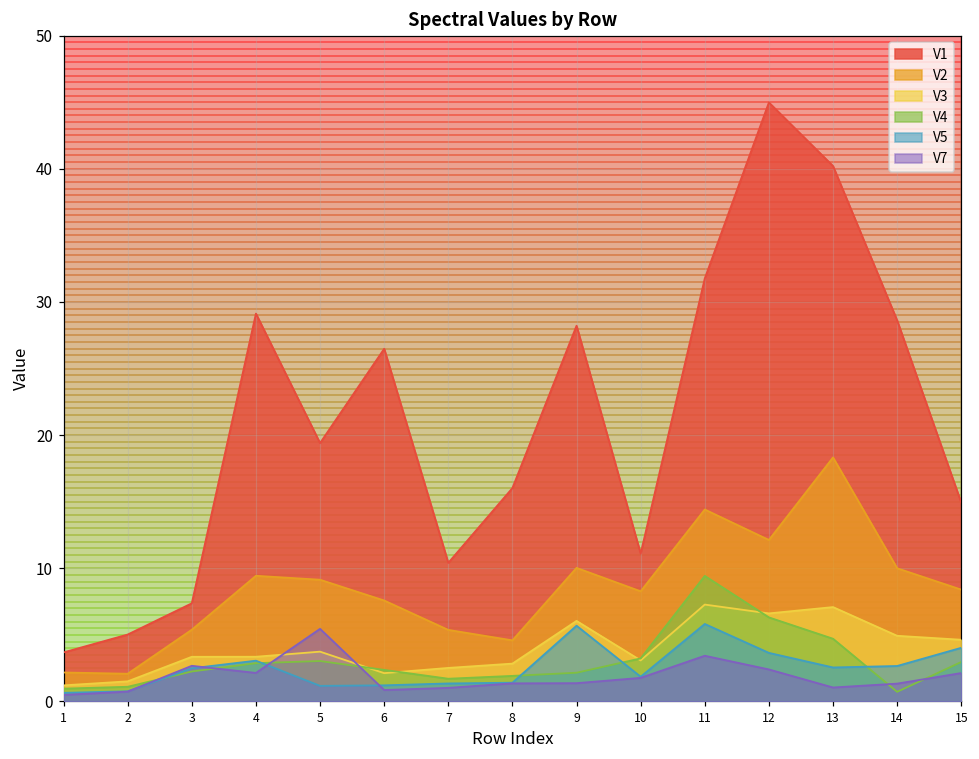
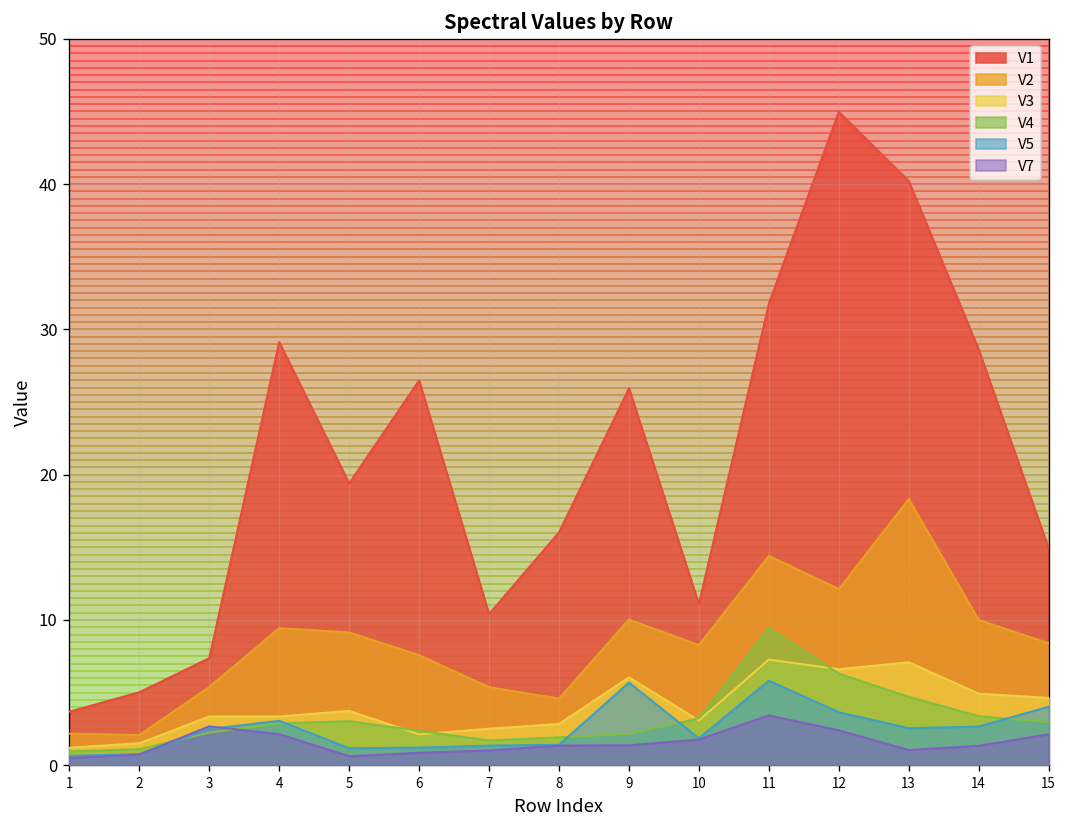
  {
    "V1": {
      "1": 3.7,
      "2": 5.0,
      "3": 7.4,
      "4": 29.1,
      "5": 19.4,
      "6": 26.5,
      "7": 10.4,
      "8": 16.0,
-     "9": 28.2,
+     "9": 25.9,
      "10": 11.1,
      "11": 31.8,
      "12": 45.0,
      "13": 40.2,
      "14": 28.6,
      "15": 14.9
    },
    "V4": {
      "1": 1.0,
      "2": 1.1,
      "3": 2.3,
      "5": 3.0,
      "6": 2.4,
      "7": 1.7,
      "8": 1.9,
      "9": 2.2,
      "11": 9.4,
      "12": 6.3,
      "13": 4.7,
-     "14": 0.7,
+     "14": 3.4,
      "15": 3.0
    },
    "V5": {
      "5": 1.2,
      "6": 1.2,
      "7": 1.4,
      "9": 5.7,
      "11": 5.8,
      "12": 3.7,
      "13": 2.6,
      "14": 2.7,
      "15": 4.0
    },
    "V7": {
      "4": 2.1,
-     "5": 5.5,
+     "5": 0.6,
      "6": 0.9,
      "7": 1.0,
      "9": 1.4,
      "11": 3.4,
      "12": 2.4,
      "13": 1.1,
      "14": 1.3,
      "15": 2.1
    }
  }
